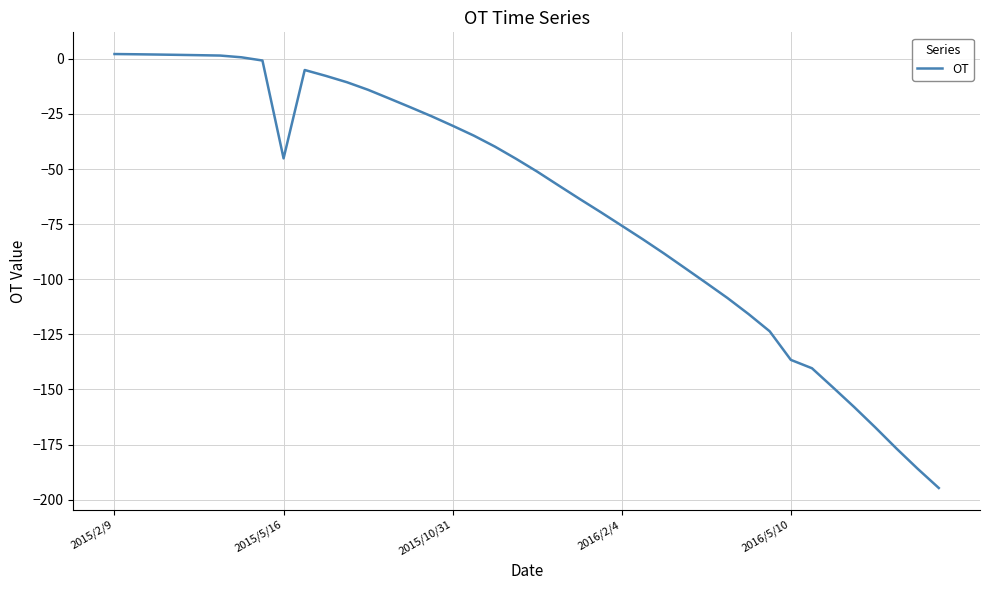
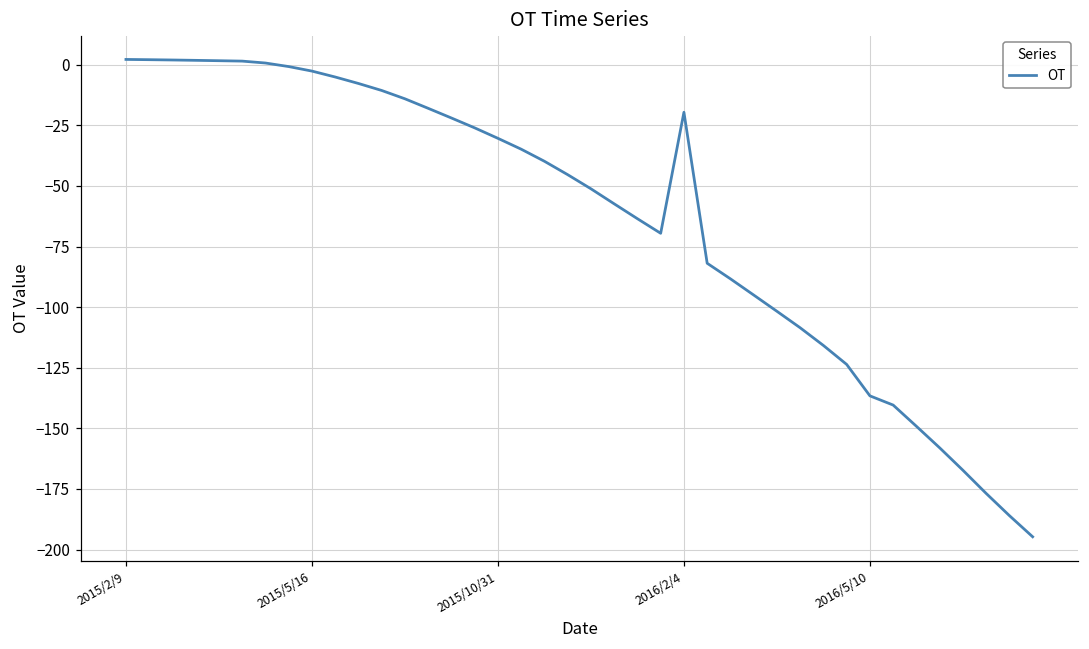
  {
    "2015/2/9": 2,
-   "2015/5/16": -45,
+   "2015/5/16": -3,
    "2015/10/31": -30,
-   "2016/2/4": -76,
+   "2016/2/4": -20,
    "2016/5/10": -137
  }
